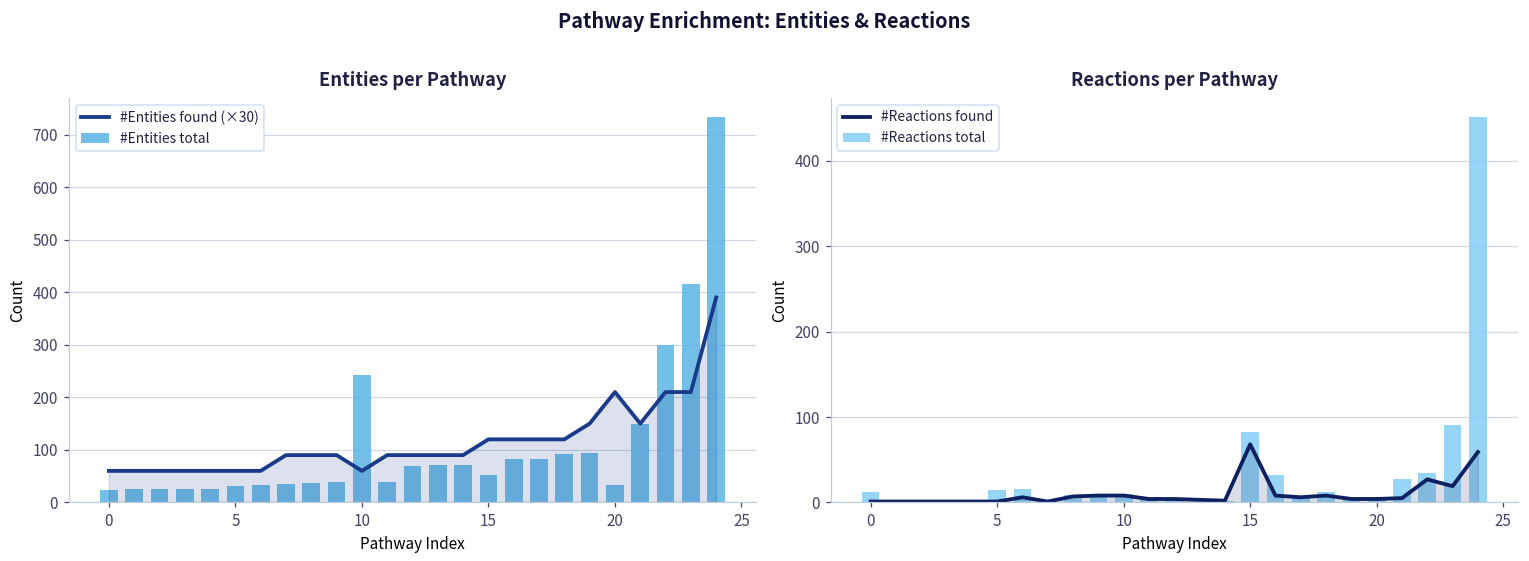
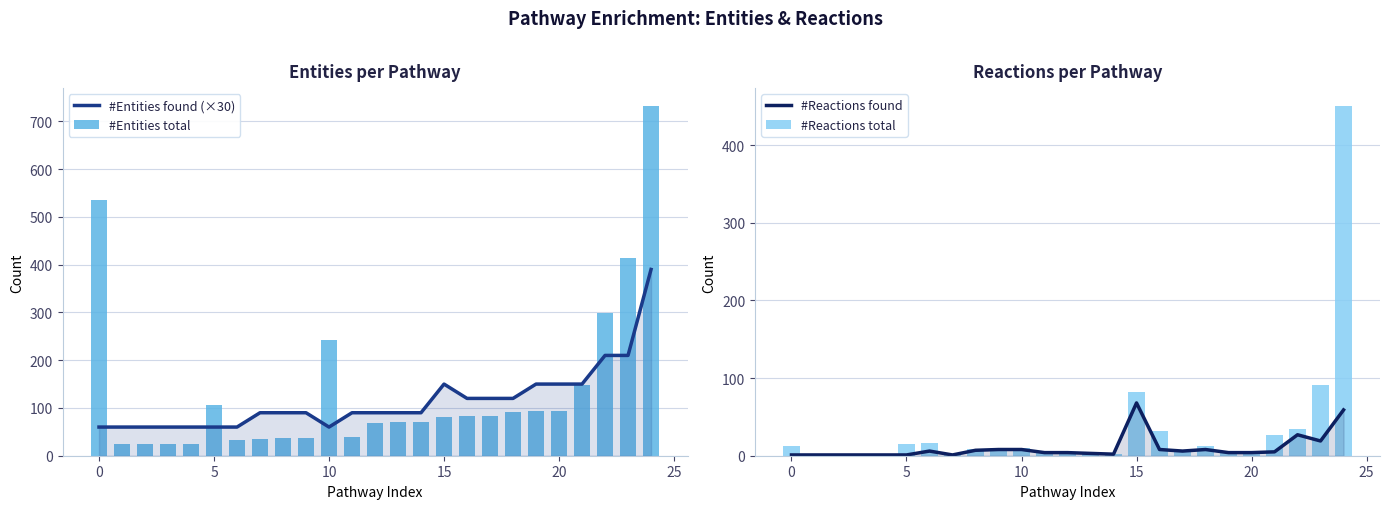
  {
    "Entities per Pathway": {
      "#Entities total": {
-       "0": 20,
-       "5": 30,
+       "0": 540,
+       "5": 110,
        "10": 240,
-       "15": 50,
-       "20": 30
+       "15": 80,
+       "20": 90
      },
      "#Entities found (×30)": {
        "0": 60,
        "5": 60,
        "10": 60,
-       "15": 120,
-       "20": 210
+       "15": 150,
+       "20": 150
      }
    },
    "Reactions per Pathway": {
      "#Reactions found": {
        "0": 0,
        "5": 0,
        "10": 10,
        "15": 70,
        "20": 0
      },
      "#Reactions total": {
        "0": 10,
        "5": 20,
        "10": 10,
        "15": 80,
        "20": 0
      }
    }
  }
